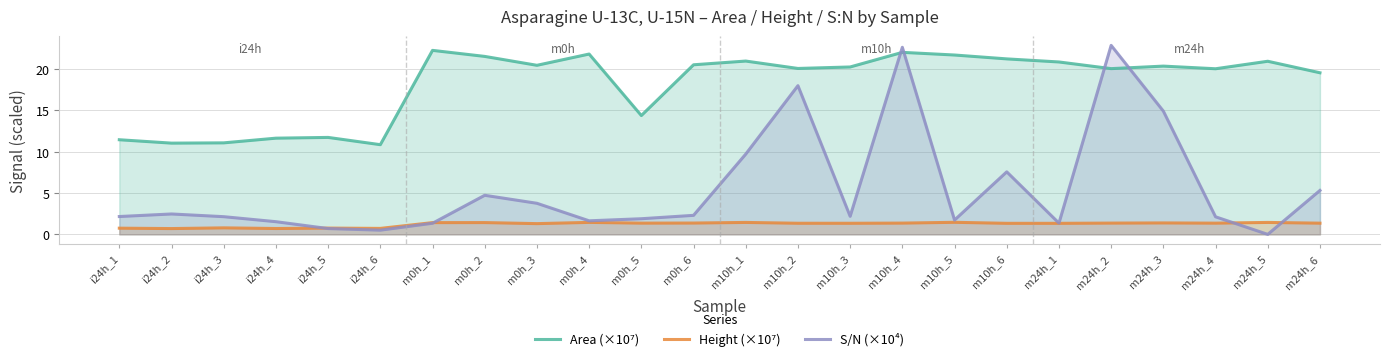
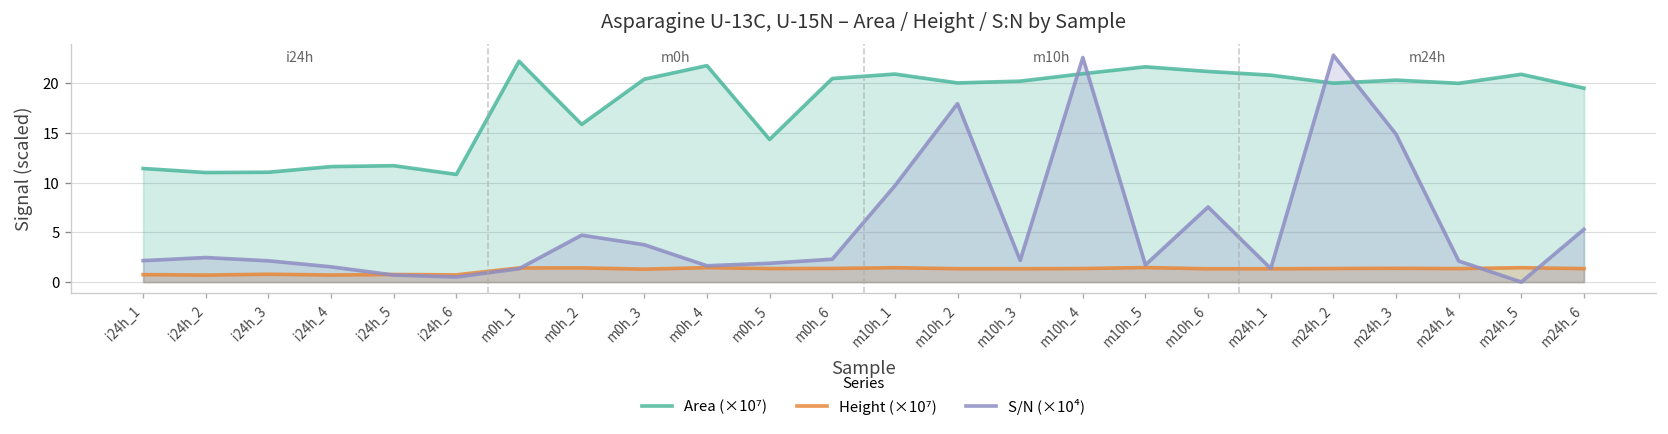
  {
    "Area (×10⁷)": {
      "i24h_1": 11,
      "i24h_2": 11,
      "i24h_3": 11,
      "i24h_4": 12,
      "i24h_5": 12,
      "i24h_6": 11,
      "m0h_1": 22,
-     "m0h_2": 21,
+     "m0h_2": 16,
      "m0h_3": 20,
      "m0h_4": 22,
      "m0h_5": 14,
      "m0h_6": 20,
      "m10h_1": 21,
      "m10h_2": 20,
      "m10h_3": 20,
-     "m10h_4": 22,
+     "m10h_4": 21,
      "m10h_5": 22,
      "m10h_6": 21,
      "m24h_1": 21,
      "m24h_2": 20,
      "m24h_3": 20,
      "m24h_4": 20,
      "m24h_5": 21,
      "m24h_6": 20
    },
    "Height (×10⁷)": {
      "i24h_1": 1,
      "i24h_2": 1,
      "i24h_3": 1,
      "i24h_4": 1,
      "m0h_2": 1,
      "m0h_3": 1,
      "m0h_5": 1,
      "m0h_6": 1,
      "m10h_1": 1,
      "m10h_2": 1,
      "m10h_3": 1,
      "m10h_4": 1,
      "m10h_6": 1,
      "m24h_2": 1,
      "m24h_3": 1,
      "m24h_4": 1,
      "m24h_5": 1,
      "m24h_6": 1
    },
    "S/N (×10⁴)": {
      "i24h_1": 2,
      "i24h_2": 2,
      "i24h_3": 2,
      "i24h_4": 2,
      "m0h_2": 5,
      "m0h_3": 4,
      "m0h_5": 2,
      "m0h_6": 2,
      "m10h_1": 10,
      "m10h_2": 18,
      "m10h_3": 2,
      "m10h_4": 23,
      "m10h_6": 8,
      "m24h_2": 23,
      "m24h_3": 15,
      "m24h_4": 2,
      "m24h_5": 0,
      "m24h_6": 5
    }
  }
